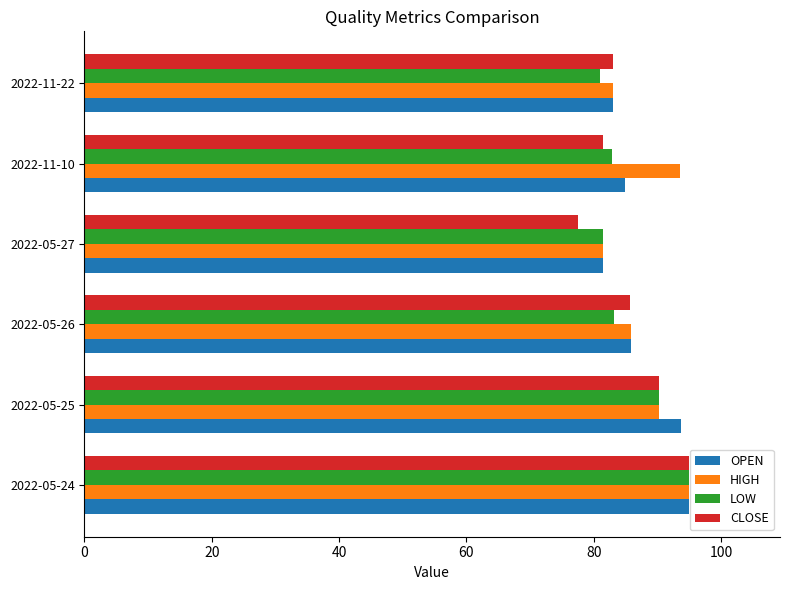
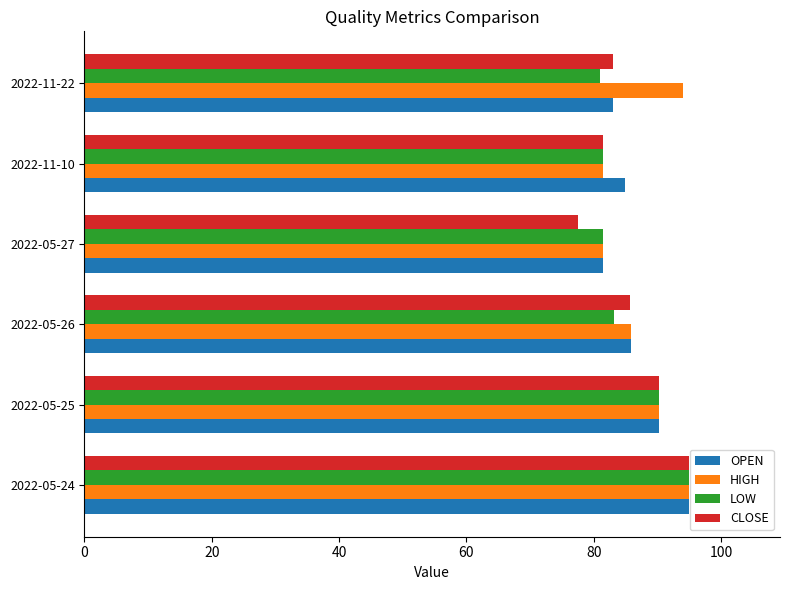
  {
    "OPEN": {
      "2022-11-22": 83,
      "2022-11-10": 85,
      "2022-05-27": 81,
      "2022-05-26": 86,
-     "2022-05-25": 94,
+     "2022-05-25": 90,
      "2022-05-24": 95
    },
    "HIGH": {
-     "2022-11-22": 83,
-     "2022-11-10": 94,
+     "2022-11-22": 94,
+     "2022-11-10": 81,
      "2022-05-27": 81,
      "2022-05-26": 86,
      "2022-05-25": 90,
      "2022-05-24": 95
    },
    "LOW": {
      "2022-11-22": 81,
-     "2022-11-10": 83,
+     "2022-11-10": 81,
      "2022-05-27": 81,
      "2022-05-26": 83,
      "2022-05-25": 90,
      "2022-05-24": 95
    },
    "CLOSE": {
      "2022-11-22": 83,
      "2022-11-10": 81,
      "2022-05-27": 78,
      "2022-05-26": 86,
      "2022-05-25": 90,
      "2022-05-24": 95
    }
  }
